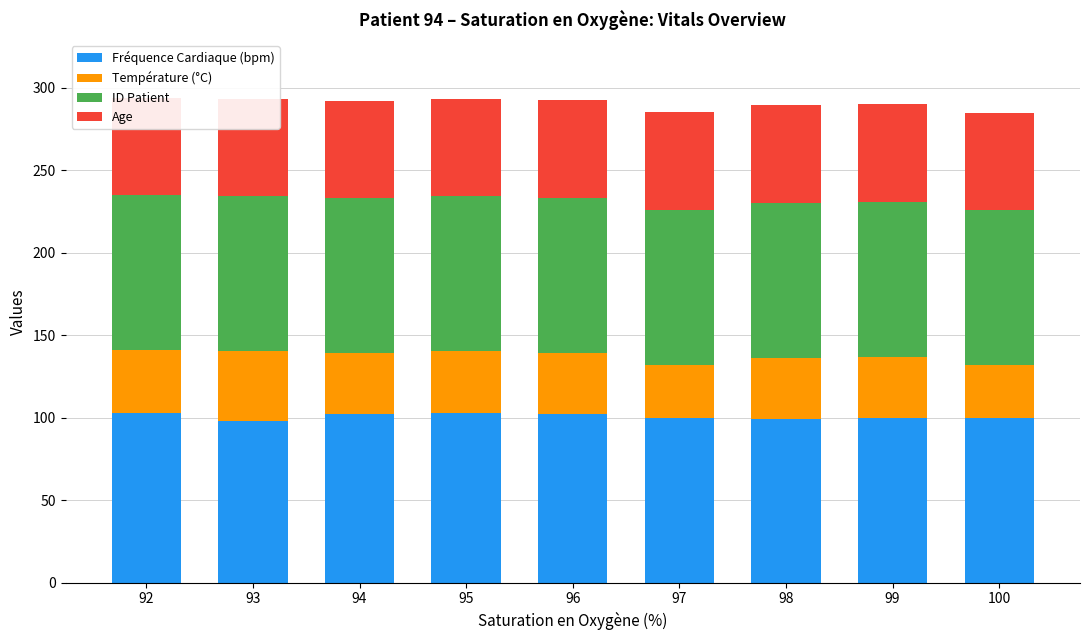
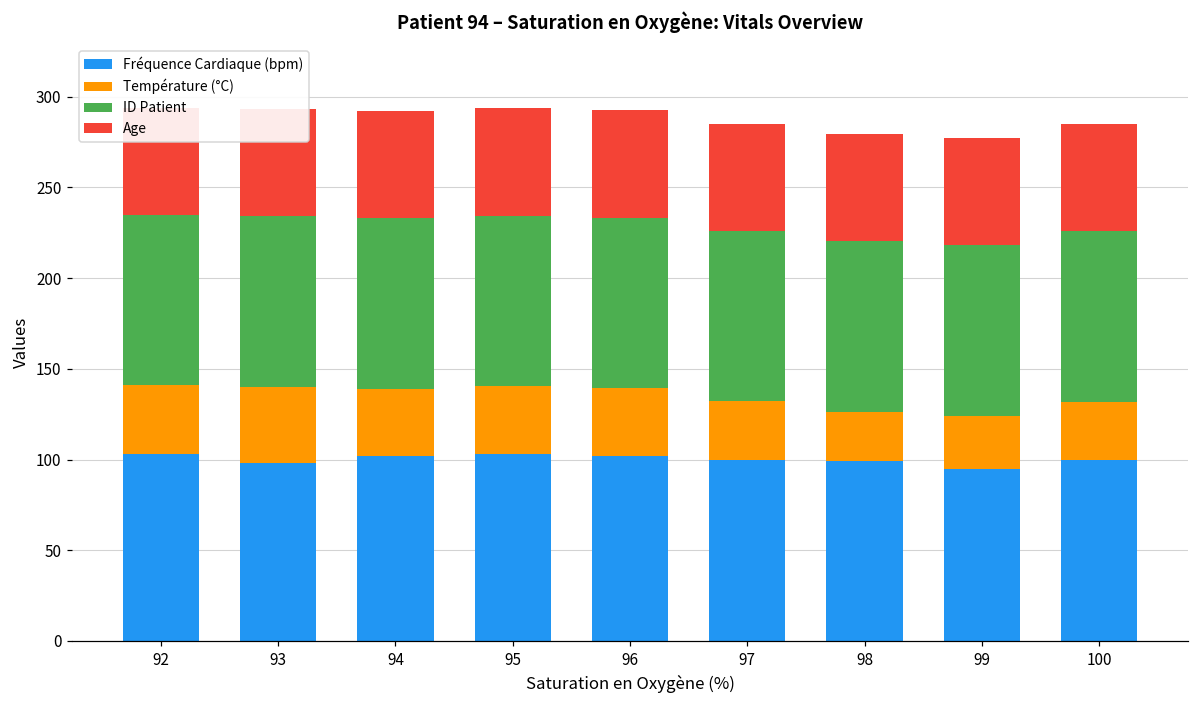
  {
    "Fréquence Cardiaque (bpm)": {
      "92": 103,
      "93": 98,
      "94": 102,
      "95": 103,
      "96": 102,
      "97": 100,
      "98": 99,
-     "99": 100,
+     "99": 95,
      "100": 100
    },
    "Température (°C)": {
      "92": 38,
      "93": 42,
      "94": 37,
      "95": 38,
      "96": 37,
      "97": 32,
-     "98": 38,
-     "99": 37,
+     "98": 27,
+     "99": 29,
      "100": 32
    },
    "ID Patient": {
      "92": 94,
      "93": 94,
      "94": 94,
      "95": 94,
      "96": 94,
      "97": 94,
      "98": 94,
      "99": 94,
      "100": 94
    },
    "Age": {
      "94": 59,
      "95": 59,
      "96": 59,
      "97": 59,
      "98": 59,
      "99": 59,
      "100": 59
    }
  }
